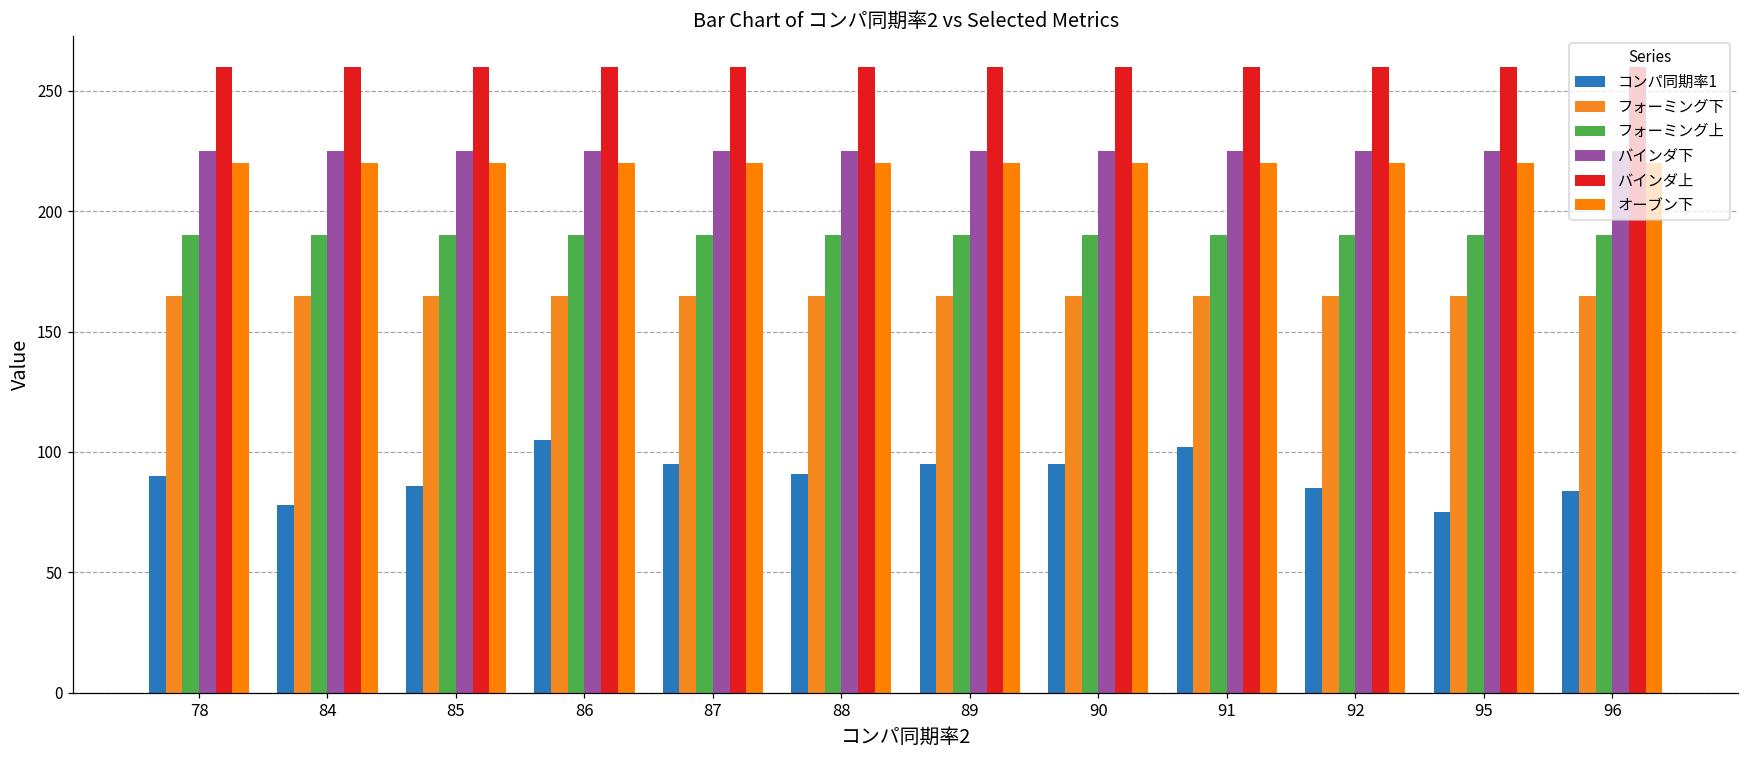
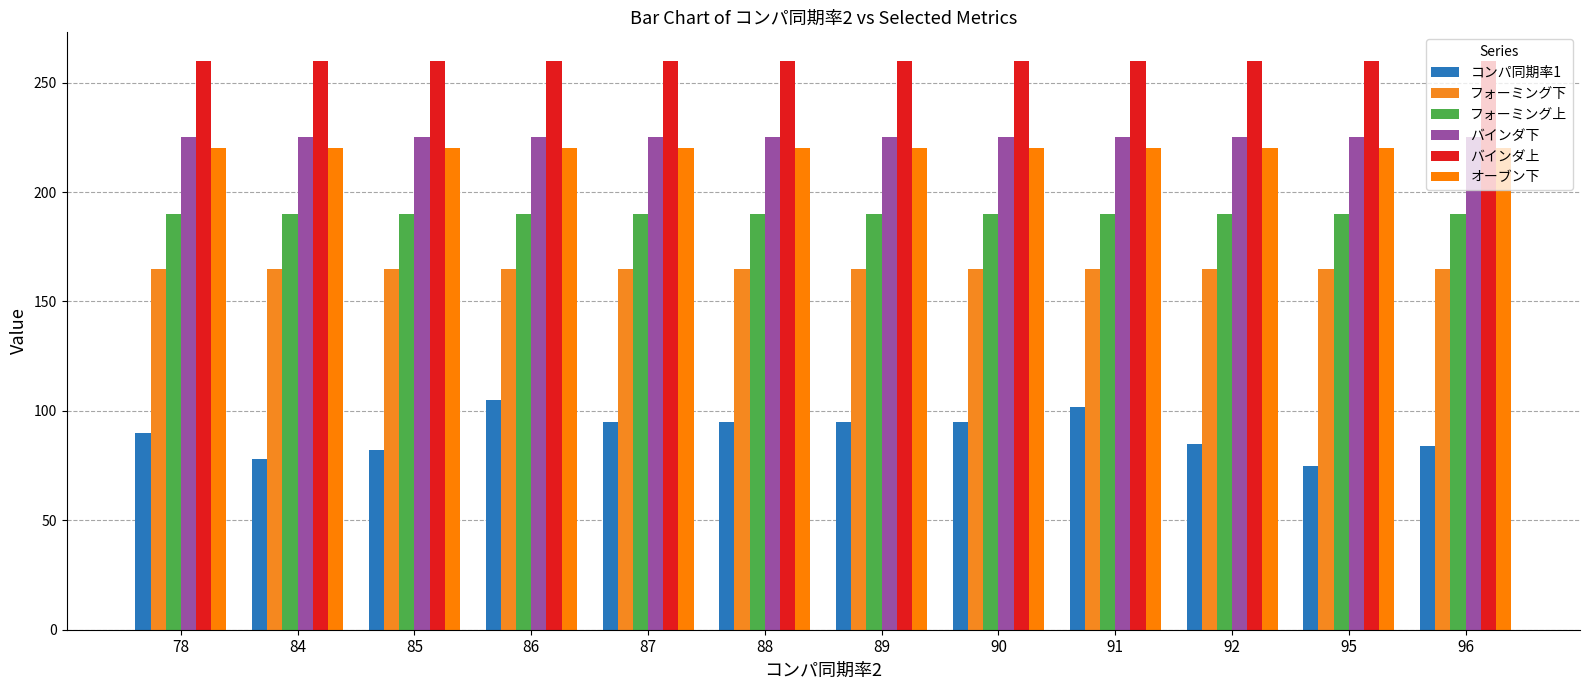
  {
    "コンパ同期率1": {
      "78": 90,
      "84": 78,
-     "85": 86,
+     "85": 82,
      "86": 105,
      "87": 95,
-     "88": 91,
+     "88": 95,
      "89": 95,
      "90": 95,
      "91": 102,
      "92": 85,
      "95": 75,
      "96": 84
    },
    "フォーミング上": {
      "78": 190,
      "84": 190,
      "85": 190,
      "86": 190,
      "87": 190,
      "88": 190,
      "89": 190,
      "90": 190,
      "91": 190,
      "92": 190,
      "95": 190,
      "96": 190
    },
    "バインダ下": {
      "78": 225,
      "84": 225,
      "85": 225,
      "86": 225,
      "87": 225,
      "88": 225,
      "89": 225,
      "90": 225,
      "91": 225,
      "92": 225,
      "95": 225
    },
    "バインダ上": {
      "78": 260,
      "84": 260,
      "85": 260,
      "86": 260,
      "87": 260,
      "88": 260,
      "89": 260,
      "90": 260,
      "91": 260,
      "92": 260,
      "95": 260
    }
  }
